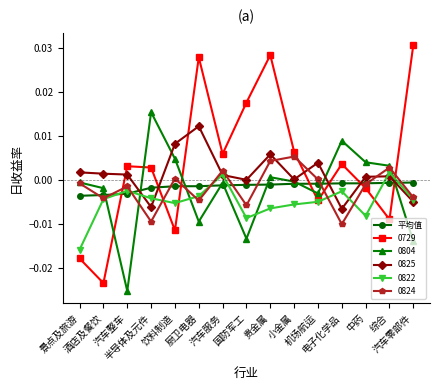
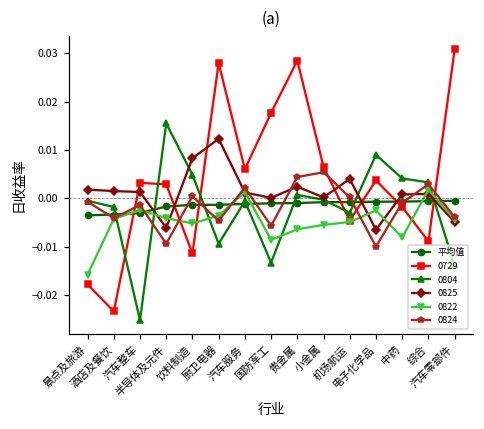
  {
    "0729": {
      "景点及旅游": -0.018,
      "酒店及餐饮": -0.023,
      "汽车整车": 0.003,
      "半导体及元件": 0.003,
      "饮料制造": -0.011,
      "厨卫电器": 0.028,
      "汽车服务": 0.006,
      "国防军工": 0.018,
      "贵金属": 0.029,
      "小金属": 0.007,
      "电子化学品": 0.004,
      "中药": -0.002,
      "汽车零部件": 0.031
    },
    "0825": {
      "景点及旅游": 0.002,
      "酒店及餐饮": 0.002,
      "汽车整车": 0.001,
      "半导体及元件": -0.006,
      "饮料制造": 0.008,
      "厨卫电器": 0.012,
      "国防军工": 0.000,
-     "贵金属": 0.006,
+     "贵金属": 0.002,
      "机场航运": 0.004,
      "电子化学品": -0.007,
      "中药": 0.001,
      "综合": 0.001
    },
    "0822": {
      "景点及旅游": -0.016,
      "汽车整车": -0.002,
      "半导体及元件": -0.004,
      "饮料制造": -0.005,
      "厨卫电器": -0.004,
      "国防军工": -0.009,
      "贵金属": -0.006,
      "小金属": -0.006,
      "电子化学品": -0.003,
      "中药": -0.008,
      "综合": 0.002
    },
    "0824": {
      "汽车整车": -0.001,
      "半导体及元件": -0.009,
      "饮料制造": 0.000,
      "厨卫电器": -0.005,
      "汽车服务": 0.002,
      "国防军工": -0.006,
      "贵金属": 0.004,
      "小金属": 0.005,
      "机场航运": 0.000,
      "电子化学品": -0.010
    }
  }
